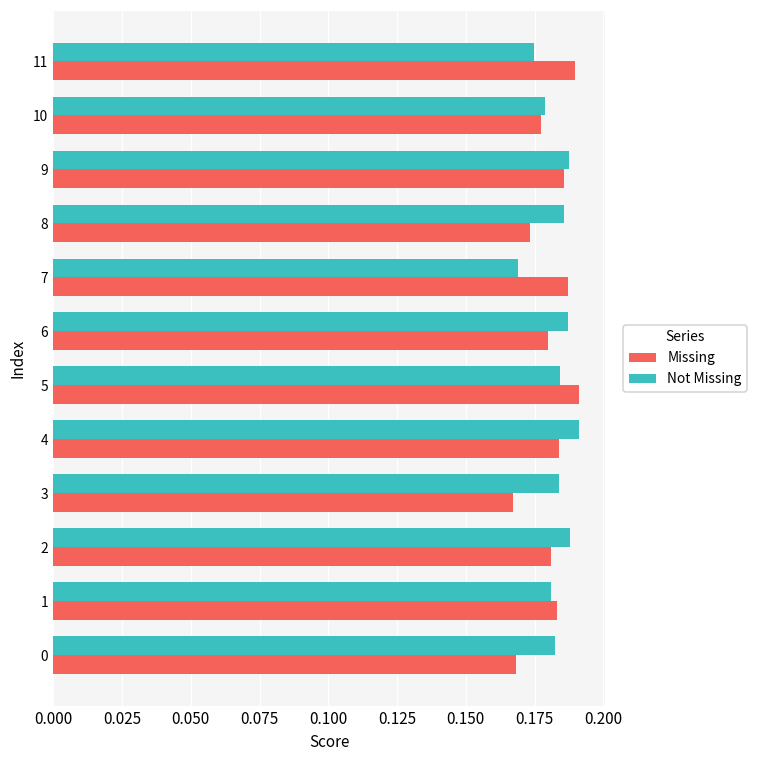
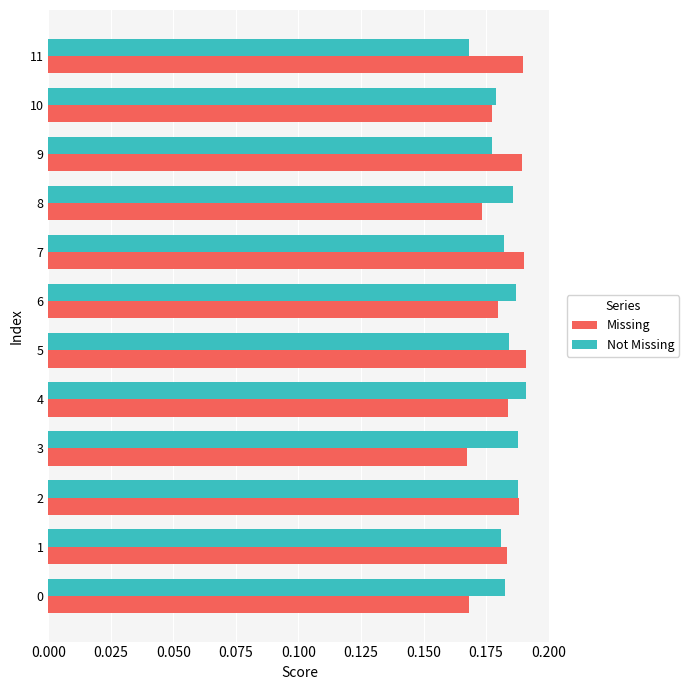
  {
    "Missing": {
      "11": 0.190,
      "10": 0.177,
-     "9": 0.186,
+     "9": 0.189,
      "8": 0.173,
-     "7": 0.187,
+     "7": 0.190,
      "6": 0.180,
      "5": 0.191,
      "4": 0.184,
      "3": 0.167,
-     "2": 0.181,
+     "2": 0.188,
      "1": 0.183,
      "0": 0.168
    },
    "Not Missing": {
-     "11": 0.175,
+     "11": 0.168,
      "10": 0.179,
-     "9": 0.188,
+     "9": 0.177,
      "8": 0.186,
-     "7": 0.169,
+     "7": 0.182,
      "6": 0.187,
      "5": 0.184,
      "4": 0.191,
-     "3": 0.184,
+     "3": 0.188,
      "2": 0.188,
      "1": 0.181,
      "0": 0.182
    }
  }
